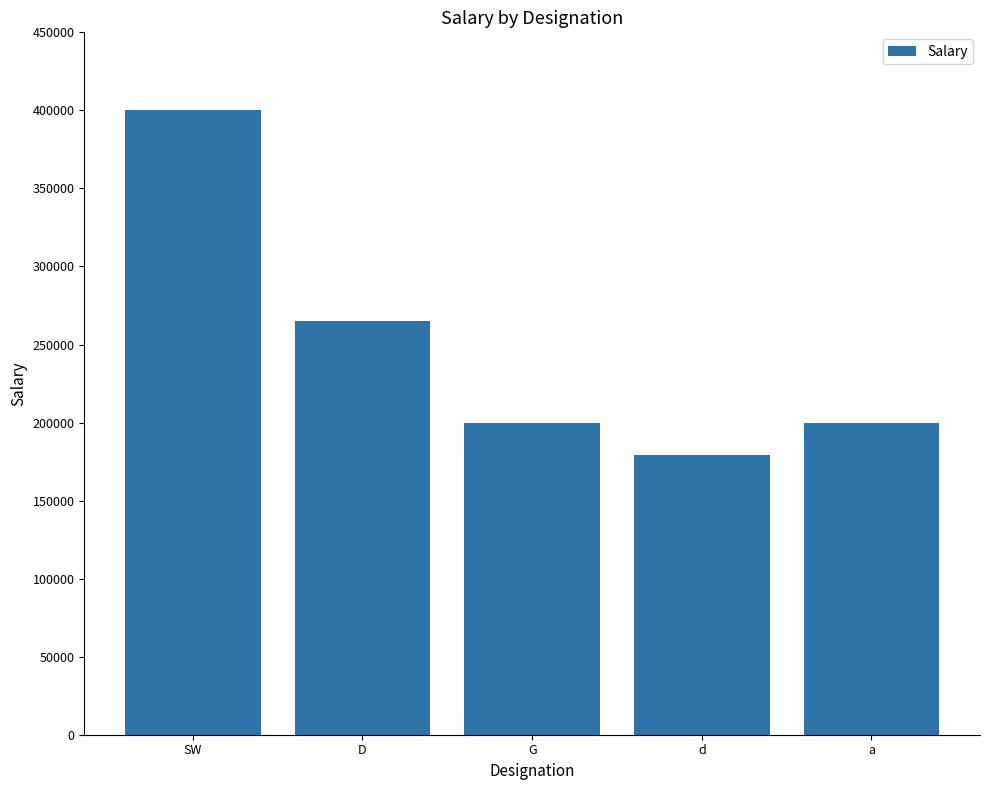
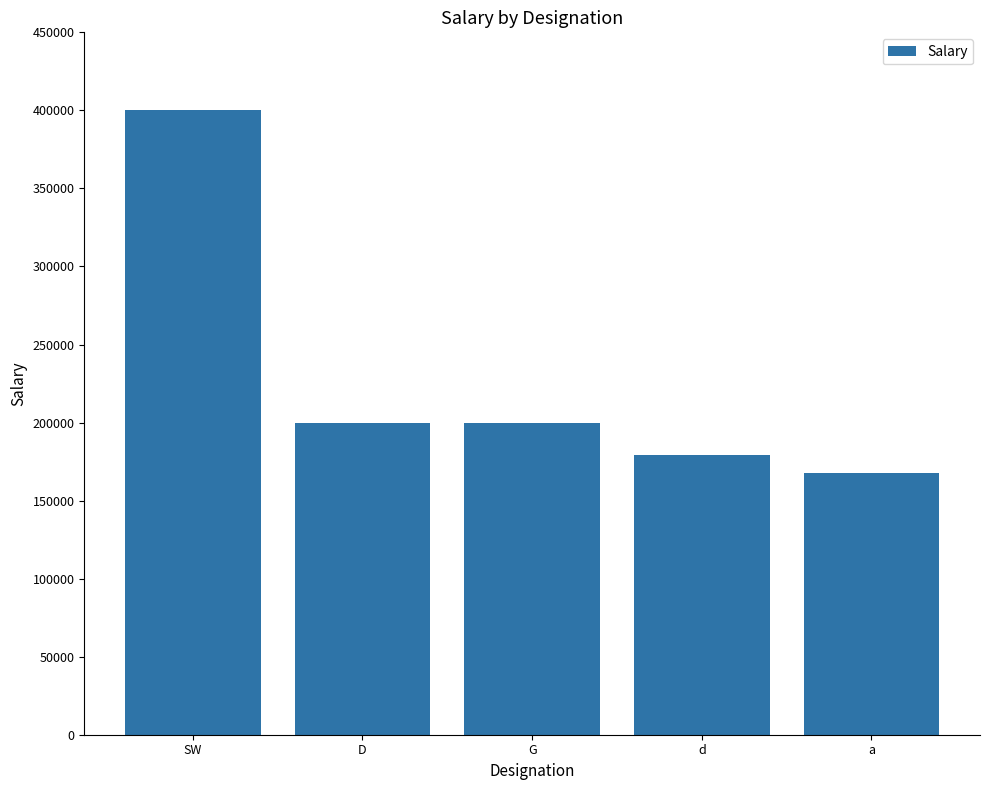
  {
    "SW": 400000,
-   "D": 265000,
+   "D": 200000,
    "G": 200000,
    "d": 179000,
-   "a": 200000
+   "a": 168000
  }
